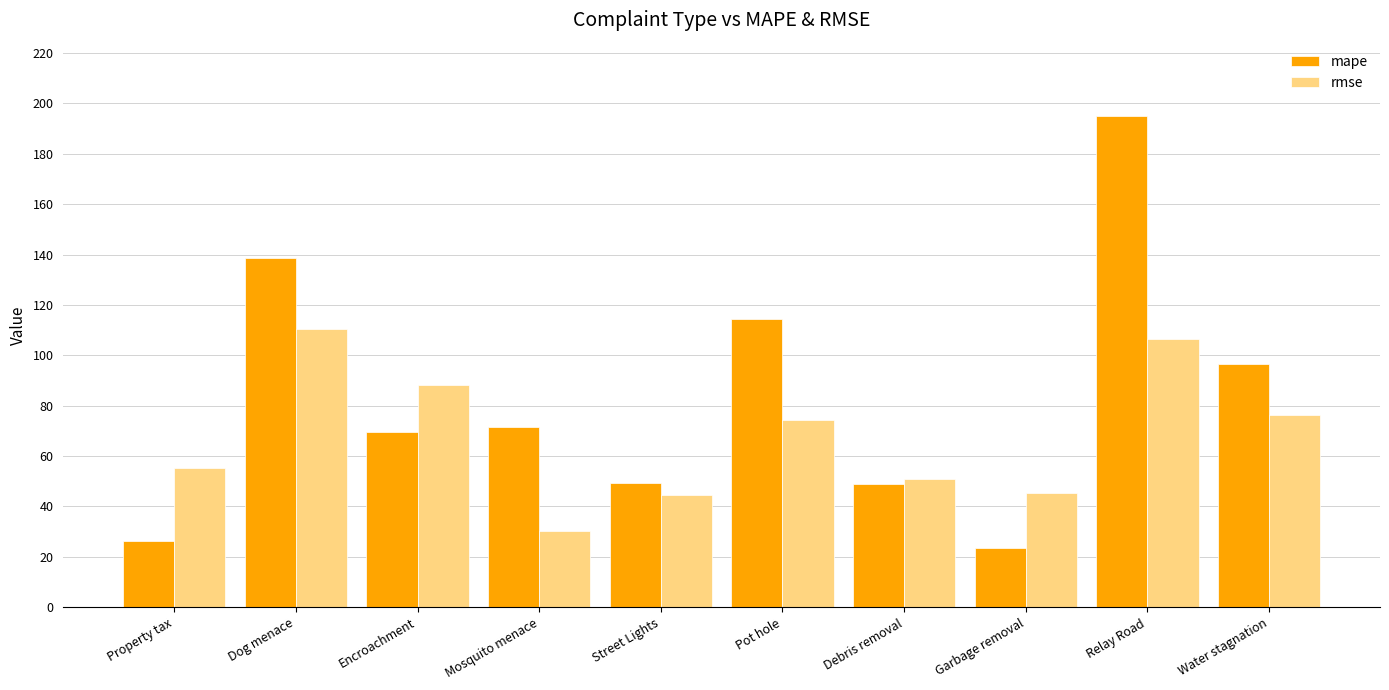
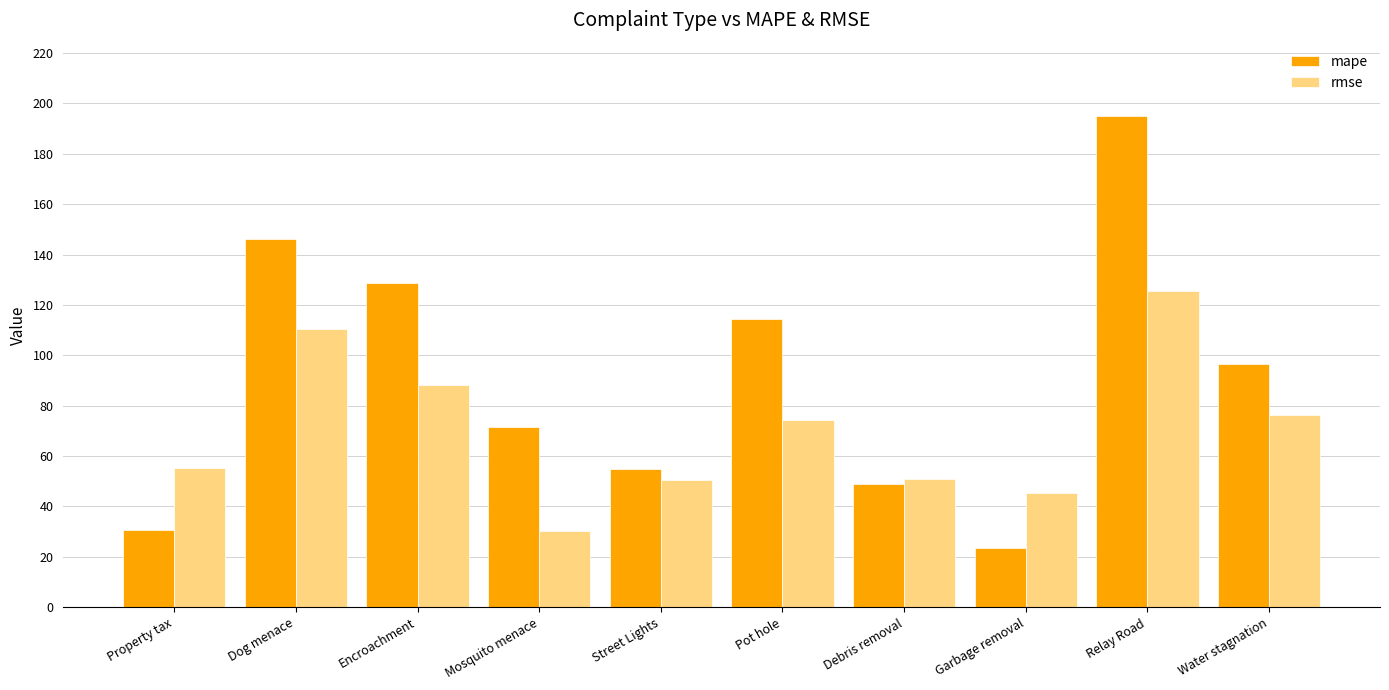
  {
    "mape": {
-     "Property tax": 26,
-     "Dog menace": 139,
-     "Encroachment": 70,
+     "Property tax": 31,
+     "Dog menace": 146,
+     "Encroachment": 129,
      "Mosquito menace": 71,
-     "Street Lights": 49,
+     "Street Lights": 55,
      "Pot hole": 115,
      "Debris removal": 49,
      "Garbage removal": 24,
      "Relay Road": 195,
      "Water stagnation": 96
    },
    "rmse": {
      "Property tax": 55,
      "Dog menace": 110,
      "Encroachment": 88,
      "Mosquito menace": 30,
-     "Street Lights": 45,
+     "Street Lights": 50,
      "Pot hole": 74,
      "Debris removal": 51,
      "Garbage removal": 45,
-     "Relay Road": 107,
+     "Relay Road": 125,
      "Water stagnation": 76
    }
  }
